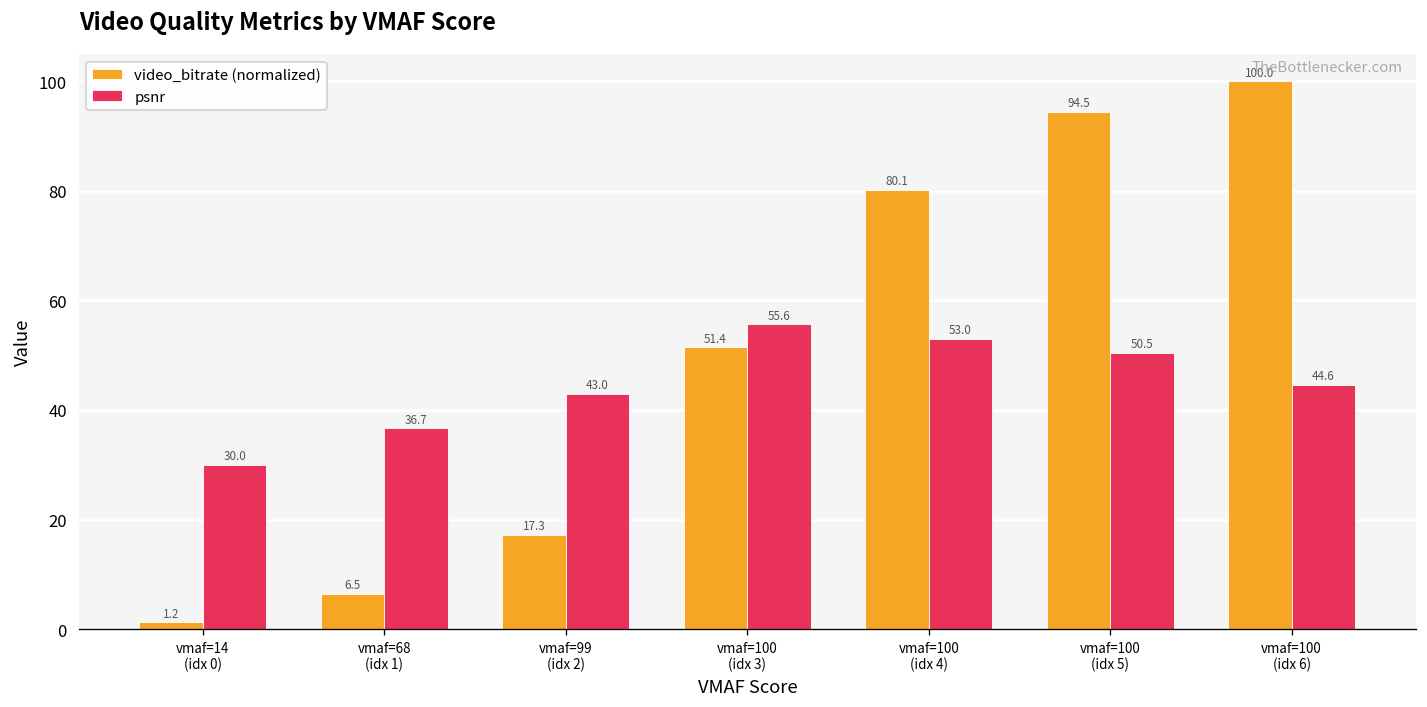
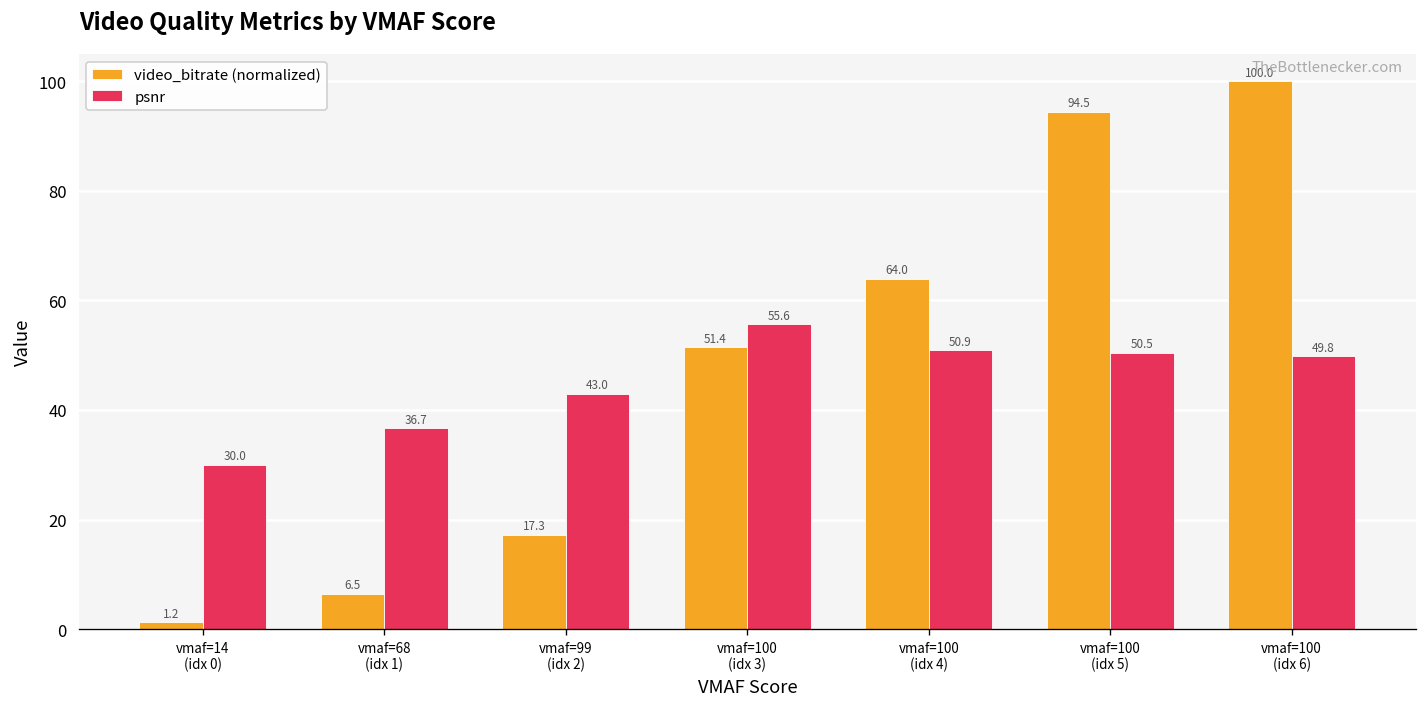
  {
    "video_bitrate (normalized)": {
      "vmaf=14 (idx 0)": 1.2,
      "vmaf=68 (idx 1)": 6.5,
      "vmaf=99 (idx 2)": 17.3,
      "vmaf=100 (idx 3)": 51.4,
-     "vmaf=100 (idx 4)": 80.1,
+     "vmaf=100 (idx 4)": 64.0,
      "vmaf=100 (idx 5)": 94.5
    },
    "psnr": {
      "vmaf=14 (idx 0)": 30.0,
      "vmaf=68 (idx 1)": 36.7,
      "vmaf=99 (idx 2)": 43.0,
      "vmaf=100 (idx 3)": 55.6,
-     "vmaf=100 (idx 4)": 53.0,
+     "vmaf=100 (idx 4)": 50.9,
      "vmaf=100 (idx 5)": 50.5,
-     "vmaf=100 (idx 6)": 44.6
+     "vmaf=100 (idx 6)": 49.8
    }
  }
